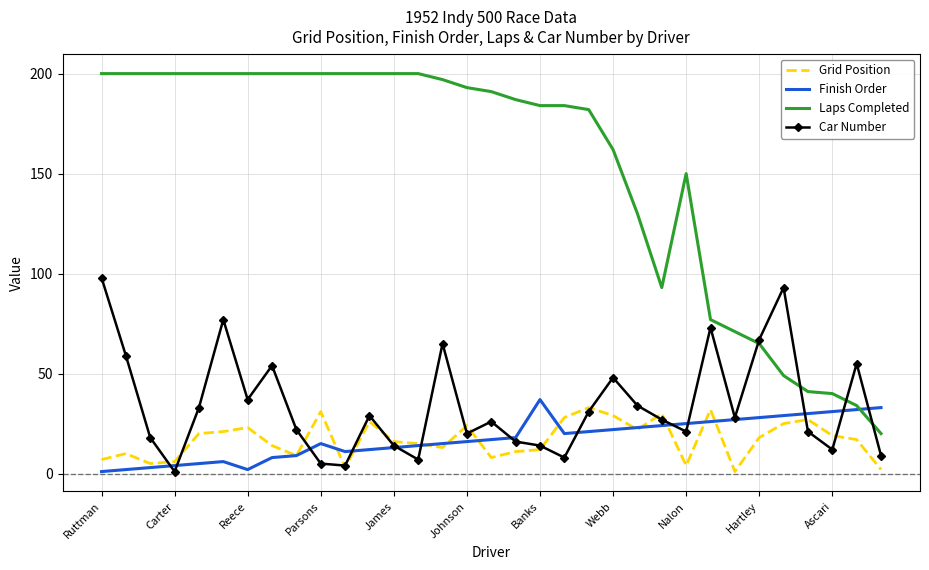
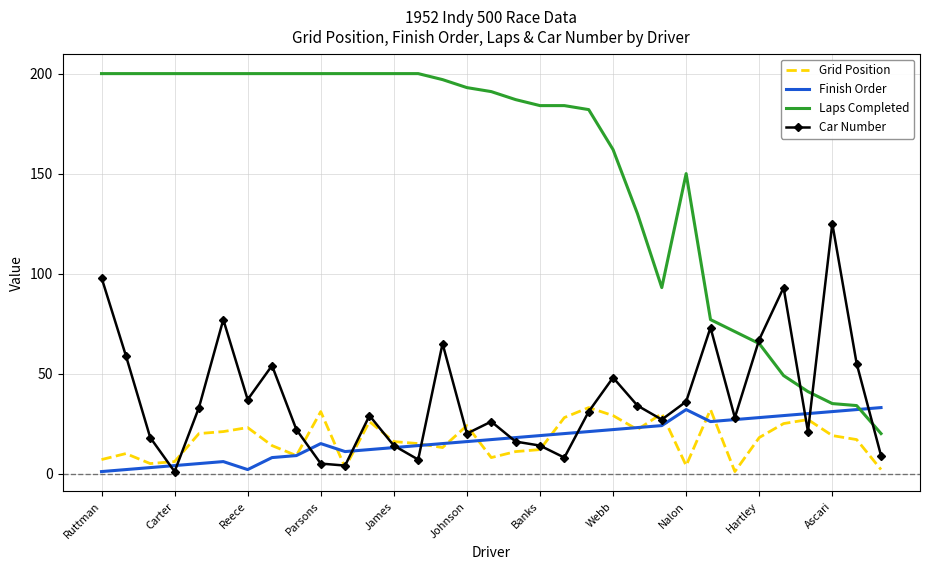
  {
    "Grid Position": {
      "Ruttman": 7,
      "Carter": 6,
      "Reece": 23,
      "Parsons": 31,
      "James": 16,
      "Johnson": 24,
      "Banks": 12,
      "Webb": 29,
      "Nalon": 4,
      "Hartley": 18,
      "Ascari": 19
    },
    "Finish Order": {
      "Ruttman": 1,
      "Carter": 4,
      "Reece": 2,
      "Parsons": 15,
      "Johnson": 16,
-     "Banks": 37,
+     "Banks": 19,
      "Webb": 22,
-     "Nalon": 25,
+     "Nalon": 32,
      "Hartley": 28,
      "Ascari": 31
    },
    "Laps Completed": {
      "Ruttman": 200,
      "Carter": 200,
      "Reece": 200,
      "Parsons": 200,
      "James": 200,
      "Johnson": 193,
      "Banks": 184,
      "Webb": 162,
      "Nalon": 150,
      "Hartley": 65,
-     "Ascari": 40
+     "Ascari": 35
    },
    "Car Number": {
      "Ruttman": 98,
      "Carter": 1,
      "Reece": 37,
      "Parsons": 5,
      "Johnson": 20,
      "Banks": 14,
      "Webb": 48,
-     "Nalon": 21,
+     "Nalon": 36,
      "Hartley": 67,
-     "Ascari": 12
+     "Ascari": 125
    }
  }
